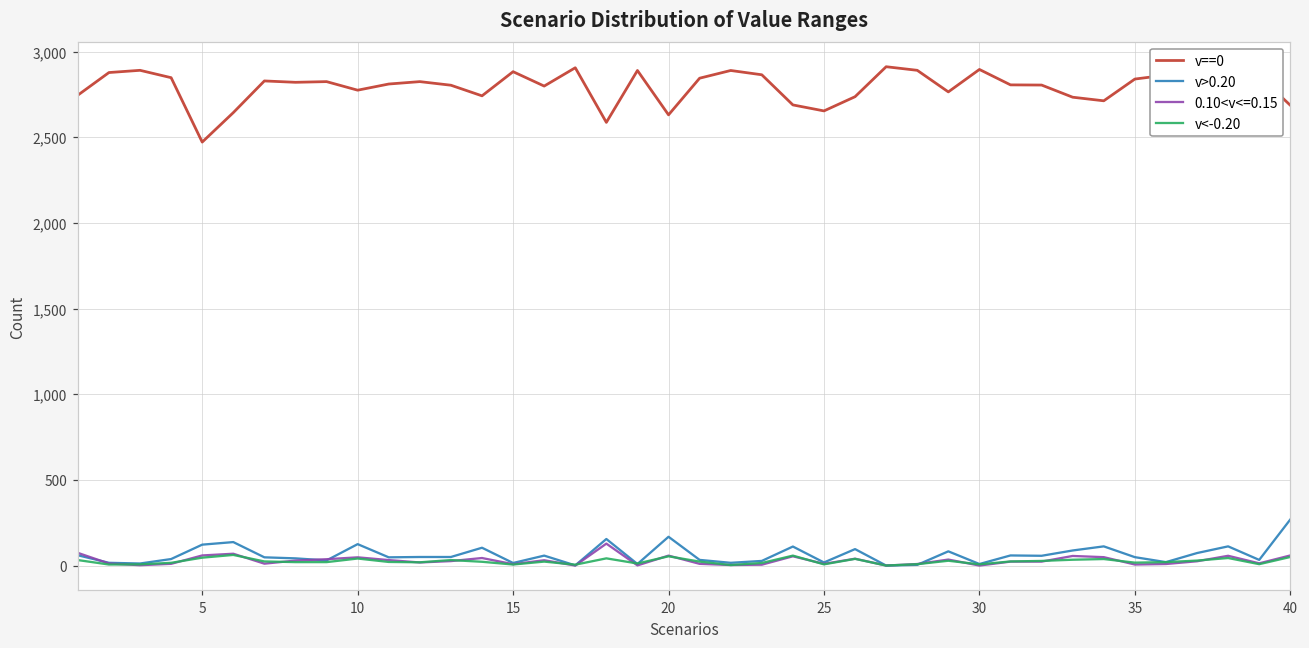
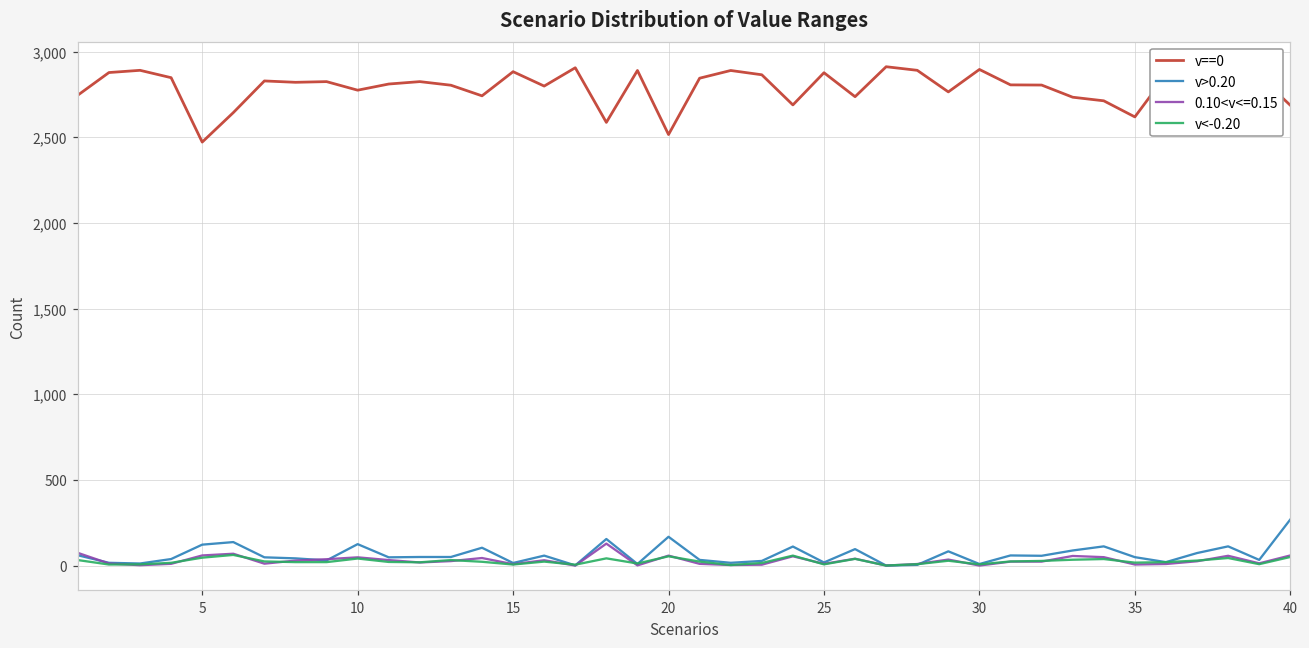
  {
    "v==0": {
      "5": "2,470",
      "10": "2,780",
      "15": "2,880",
-     "20": "2,630",
-     "25": "2,650",
+     "20": "2,520",
+     "25": "2,880",
      "30": "2,900",
-     "35": "2,840",
+     "35": "2,620",
      "40": "2,690"
    },
    "v>0.20": {
      "5": "120",
      "10": "130",
      "20": "170",
      "35": "50",
      "40": "270"
    }
  }
